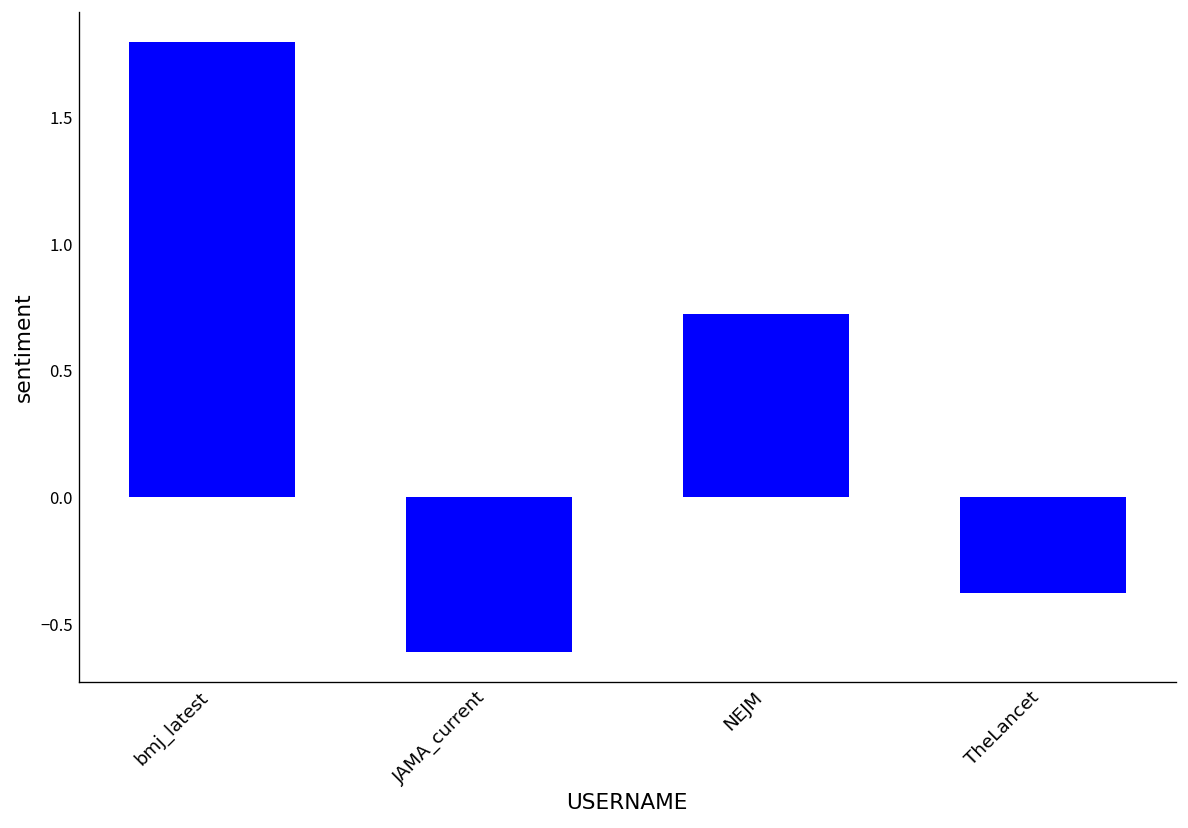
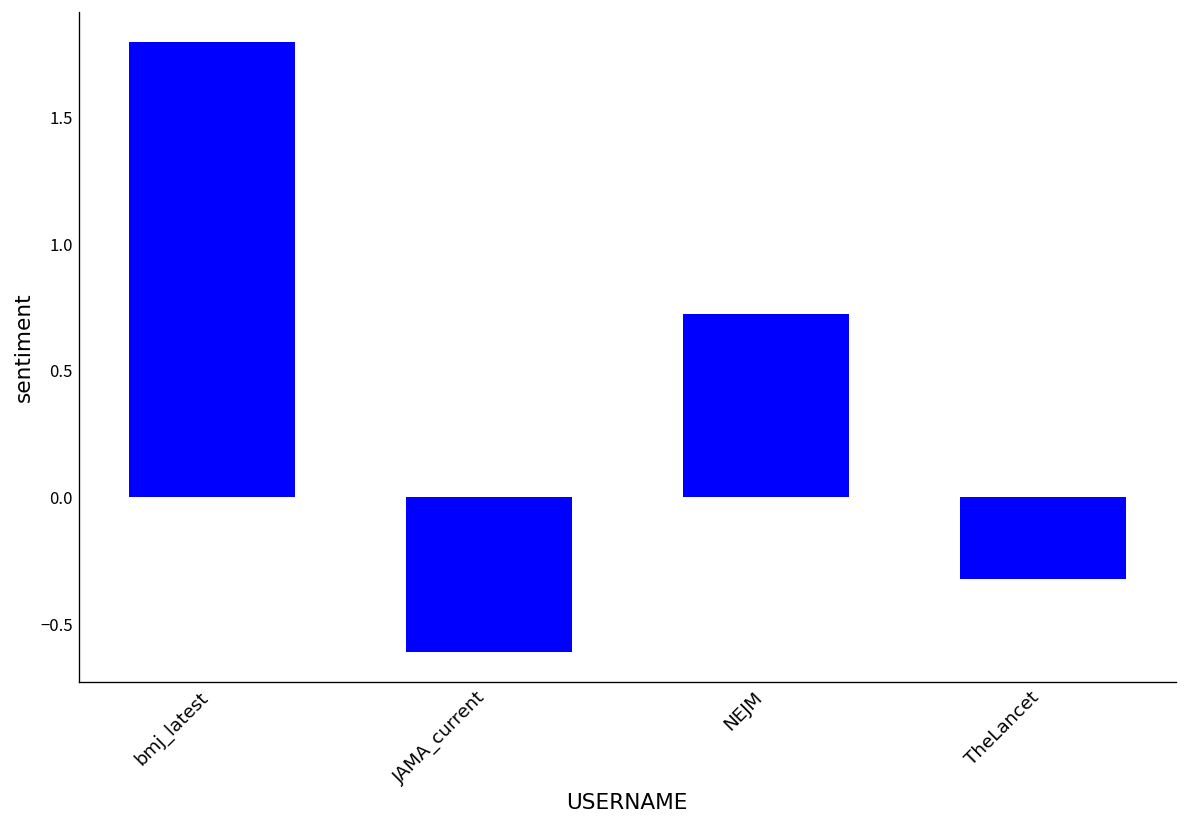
  {
    "bmj_latest": 1.80,
    "JAMA_current": -0.61,
    "NEJM": 0.73,
-   "TheLancet": -0.38
+   "TheLancet": -0.32
  }
